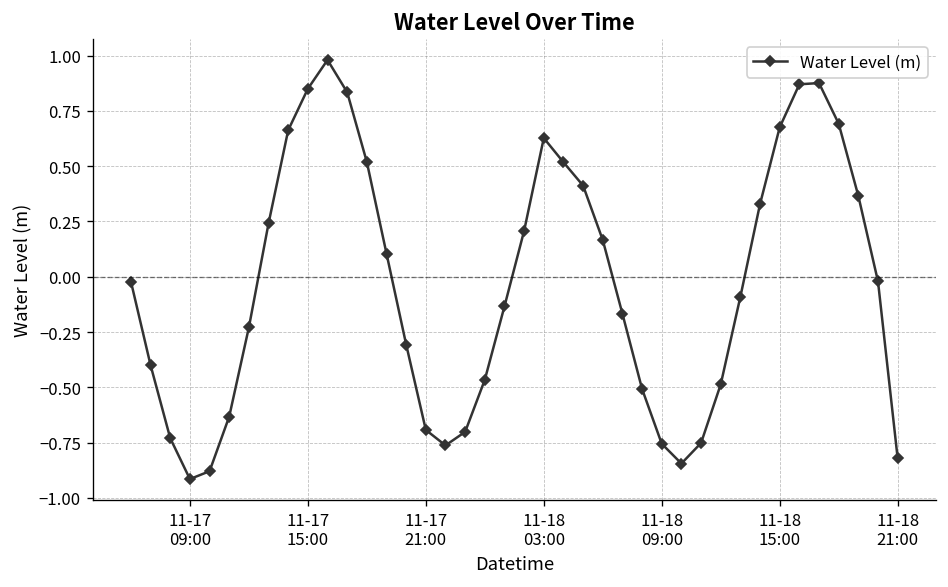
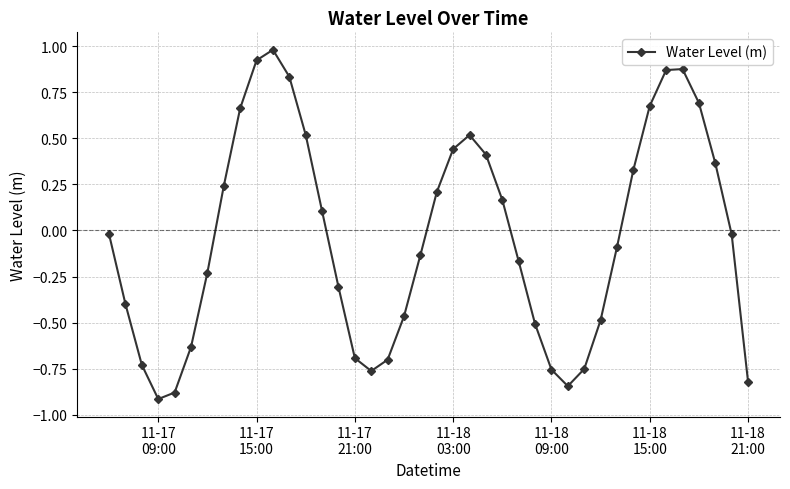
  {
    "11-17 09:00": -0.91,
-   "11-17 15:00": 0.85,
+   "11-17 15:00": 0.92,
    "11-17 21:00": -0.69,
-   "11-18 03:00": 0.63,
+   "11-18 03:00": 0.44,
    "11-18 09:00": -0.76,
    "11-18 15:00": 0.68,
    "11-18 21:00": -0.82
  }
